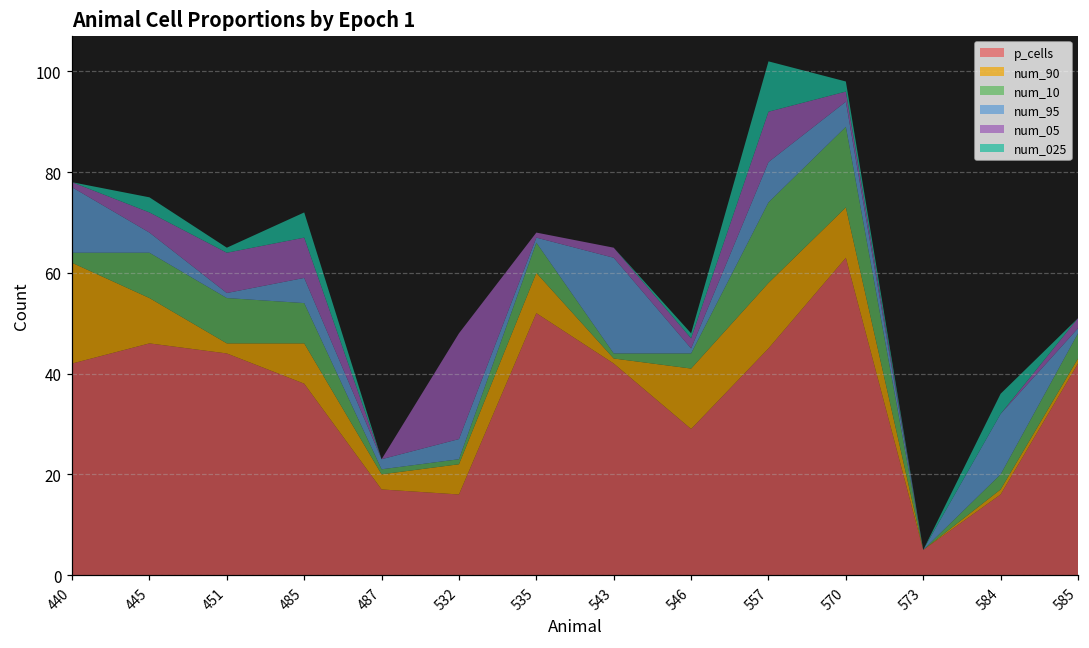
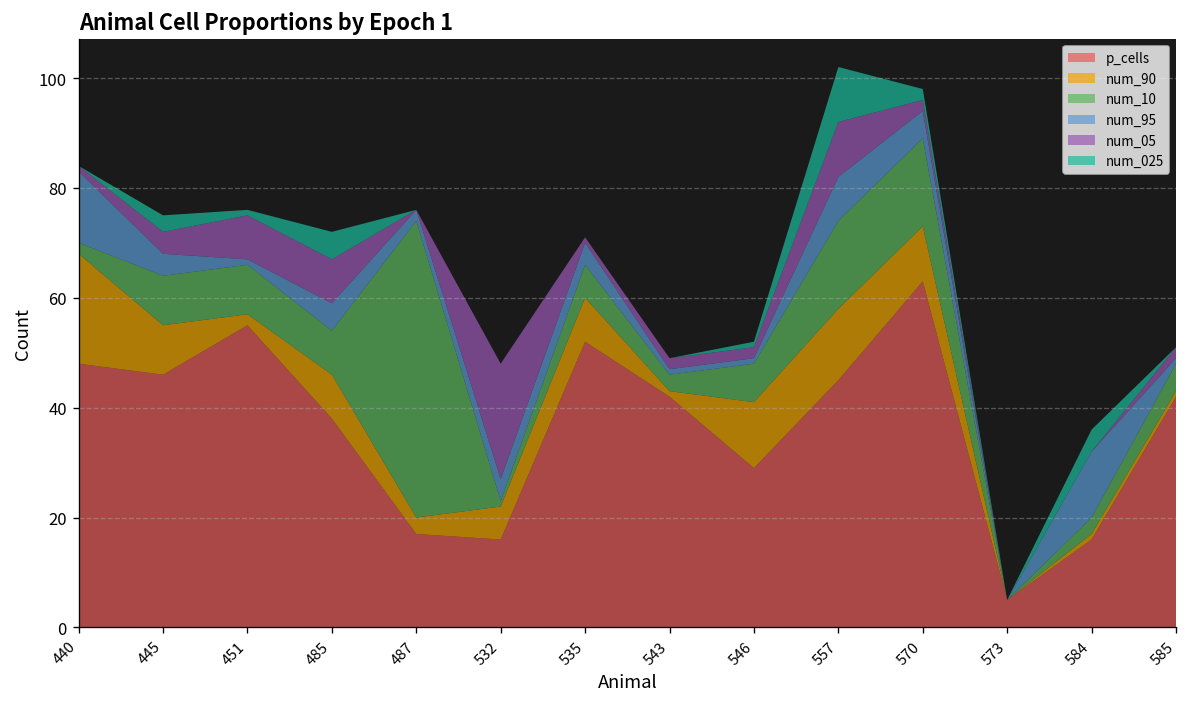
  {
    "p_cells": {
-     "440": 42,
+     "440": 48,
      "445": 46,
-     "451": 44,
+     "451": 55,
      "485": 38,
      "487": 17,
      "532": 16,
      "535": 52,
      "543": 42,
      "546": 29,
      "557": 45,
      "570": 63,
      "584": 16,
      "585": 42
    },
    "num_90": {
      "440": 20,
      "445": 9,
      "451": 2,
      "485": 8,
      "487": 3,
      "532": 6,
      "535": 8,
      "543": 1,
      "546": 12,
      "557": 13,
      "570": 10,
      "584": 1,
      "585": 1
    },
    "num_10": {
      "440": 2,
      "445": 9,
      "451": 9,
      "485": 8,
-     "487": 1,
+     "487": 54,
      "532": 1,
      "535": 6,
-     "543": 1,
-     "546": 3,
+     "543": 3,
+     "546": 7,
      "557": 16,
      "570": 16,
      "584": 3,
      "585": 5
    },
    "num_95": {
      "440": 13,
      "445": 4,
      "451": 1,
      "485": 5,
      "532": 4,
-     "535": 1,
-     "543": 19,
+     "535": 4,
+     "543": 1,
      "546": 1,
      "557": 8,
      "570": 5,
      "585": 1
    },
    "num_05": {
      "445": 4,
      "451": 8,
      "485": 8,
      "546": 2,
      "557": 10,
      "570": 2
    },
    "num_025": {
      "445": 3,
      "451": 1,
      "485": 5,
      "546": 1,
      "557": 10,
      "570": 2,
      "584": 4
    }
  }
